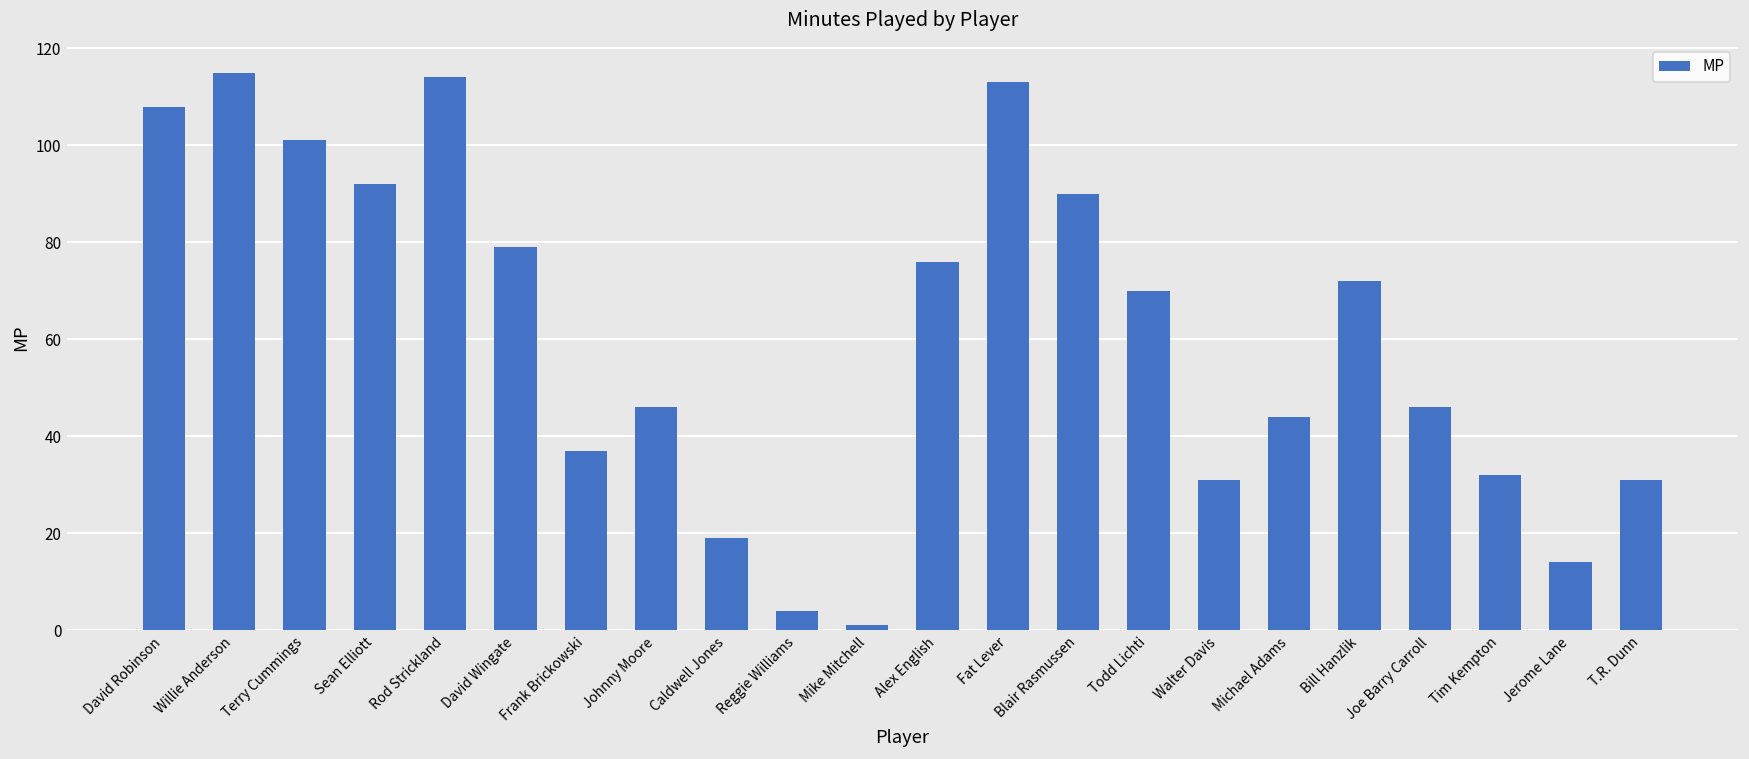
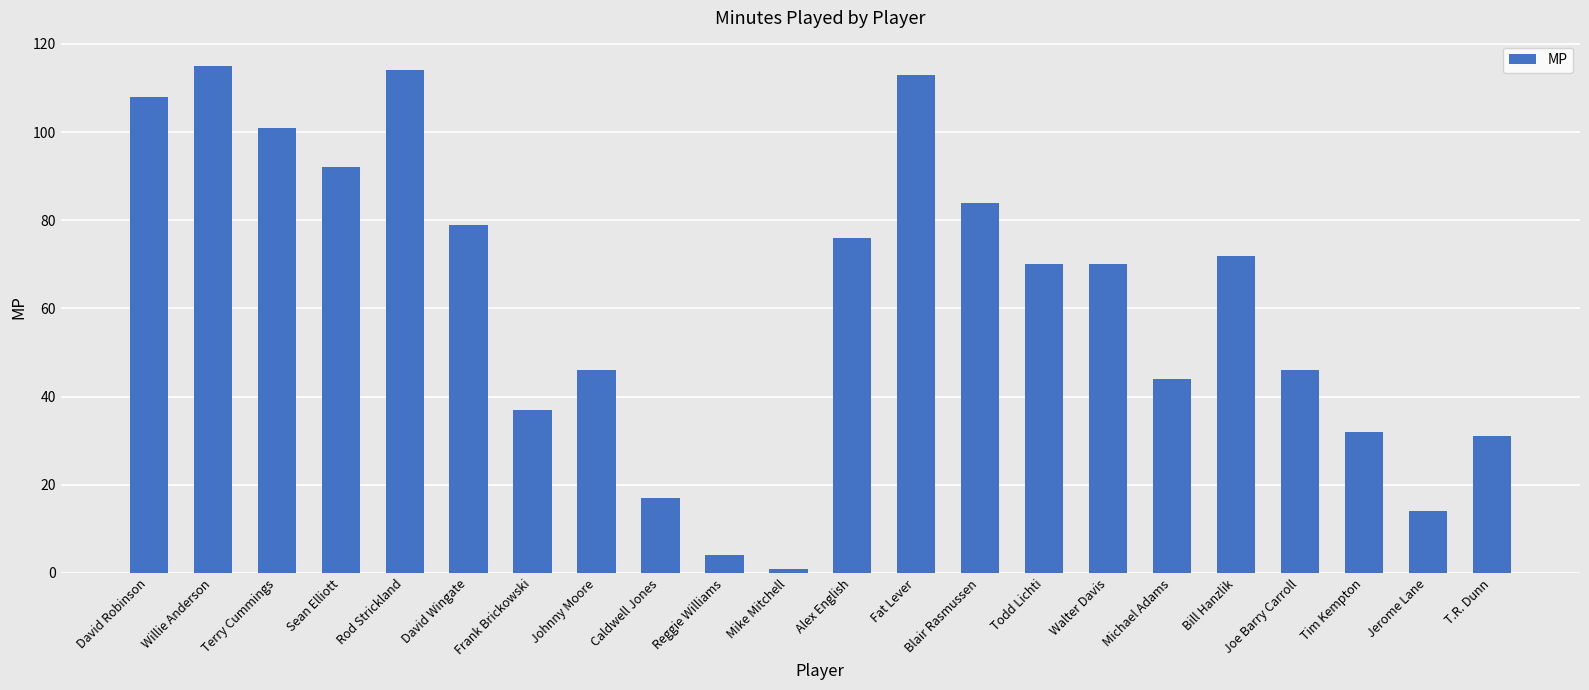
  {
    "David Robinson": 108,
    "Willie Anderson": 115,
    "Terry Cummings": 101,
    "Sean Elliott": 92,
    "Rod Strickland": 114,
    "David Wingate": 79,
    "Frank Brickowski": 37,
    "Johnny Moore": 46,
-   "Caldwell Jones": 19,
+   "Caldwell Jones": 17,
    "Reggie Williams": 4,
    "Mike Mitchell": 1,
    "Alex English": 76,
    "Fat Lever": 113,
-   "Blair Rasmussen": 90,
+   "Blair Rasmussen": 84,
    "Todd Lichti": 70,
-   "Walter Davis": 31,
+   "Walter Davis": 70,
    "Michael Adams": 44,
    "Bill Hanzlik": 72,
    "Joe Barry Carroll": 46,
    "Tim Kempton": 32,
    "Jerome Lane": 14,
    "T.R. Dunn": 31
  }
